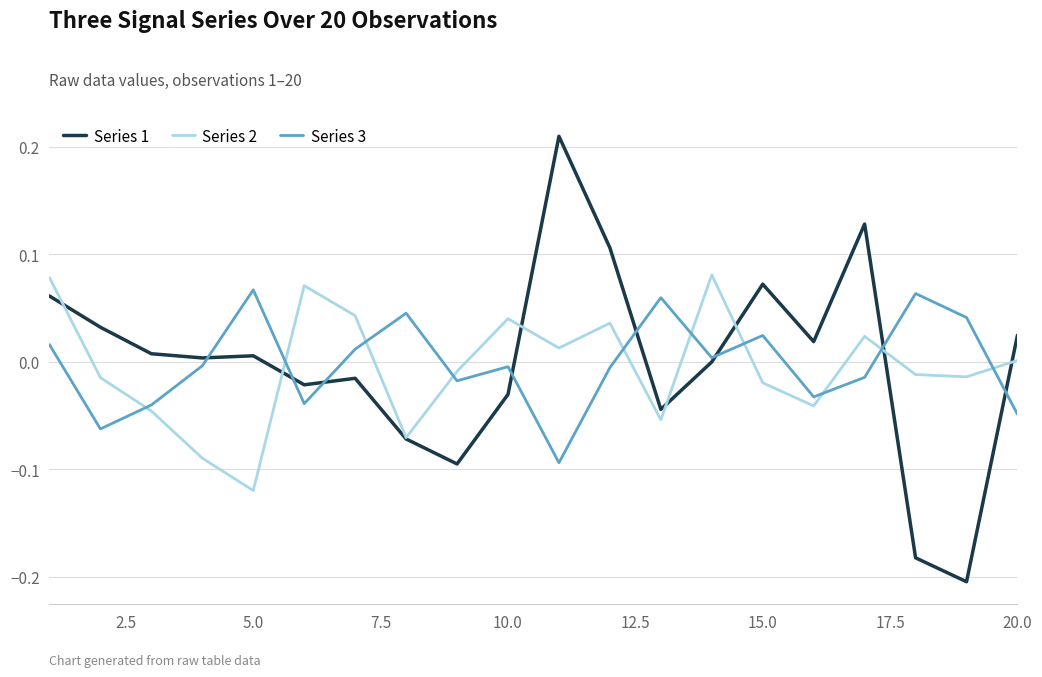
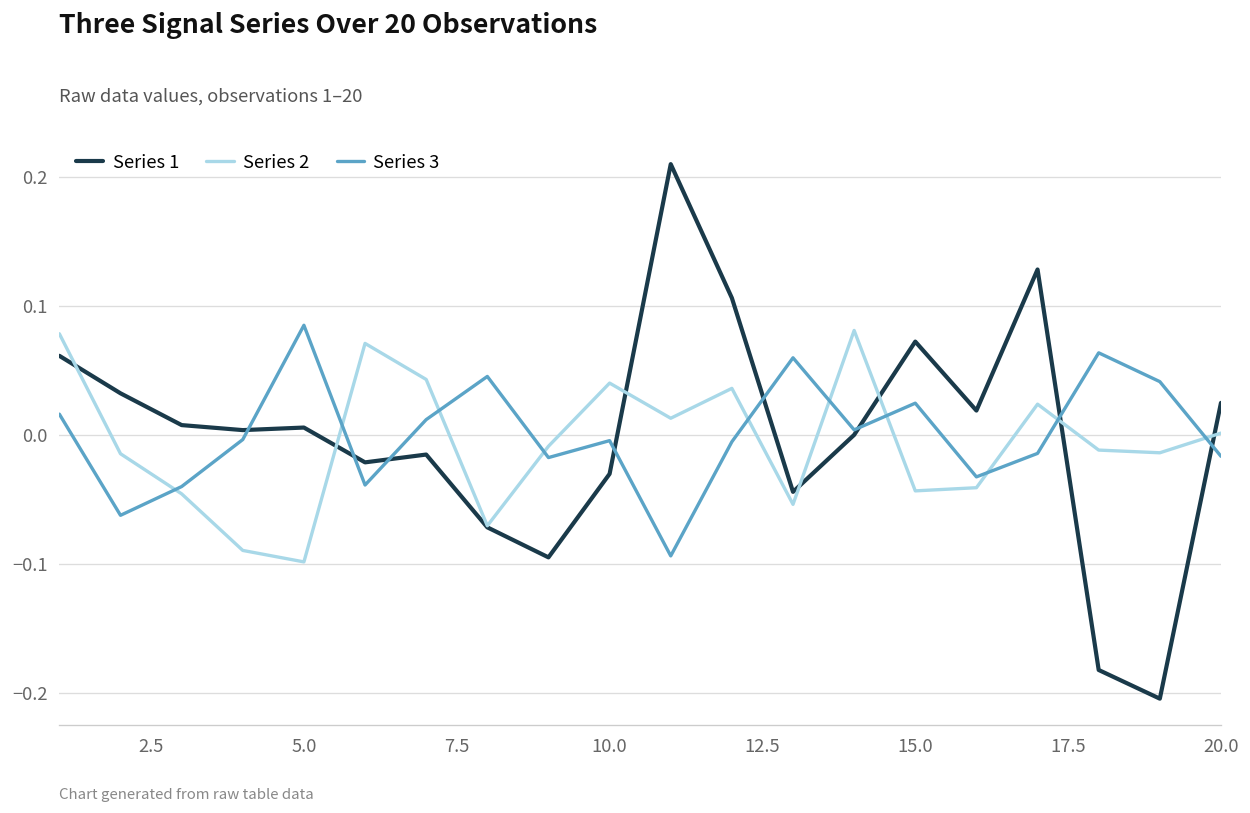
  {
    "Series 1": {
      "5.0": 0.005,
      "10.0": -0.030,
      "15.0": 0.072,
      "20.0": 0.025
    },
    "Series 2": {
-     "5.0": -0.120,
+     "5.0": -0.099,
      "10.0": 0.040,
-     "15.0": -0.020,
+     "15.0": -0.044,
      "20.0": 0.001
    },
    "Series 3": {
-     "5.0": 0.067,
+     "5.0": 0.085,
      "10.0": -0.005,
      "15.0": 0.024,
-     "20.0": -0.049
+     "20.0": -0.017
    }
  }
